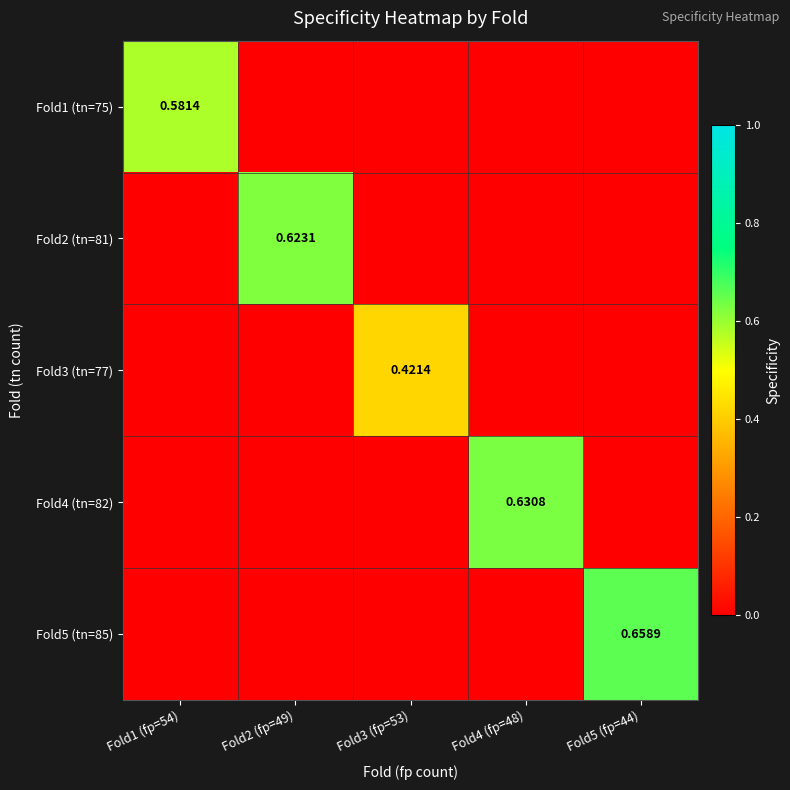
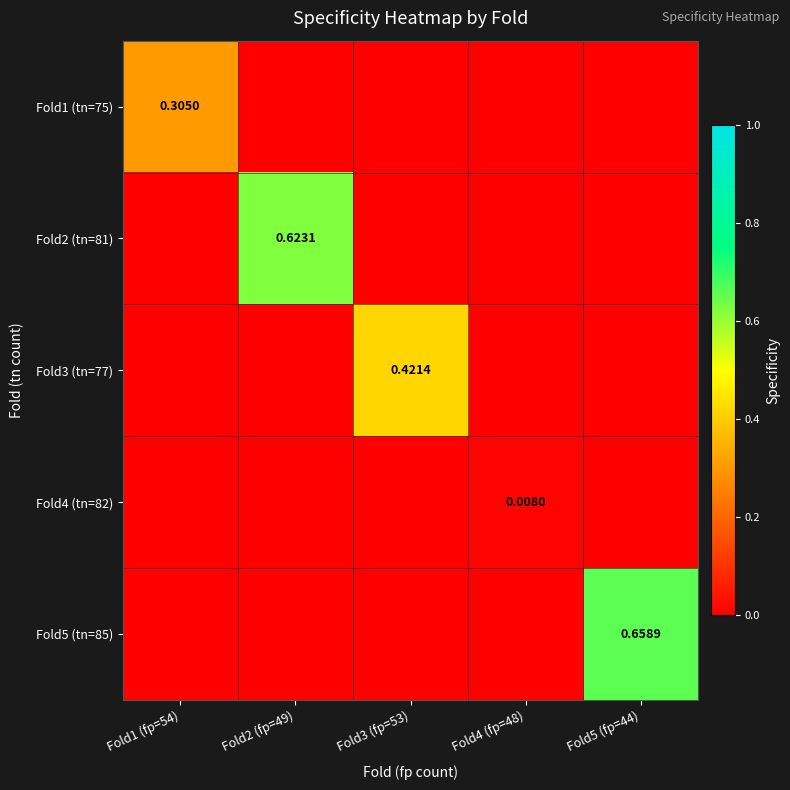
  {
    "Fold1 (tn=75)": {
-     "Fold1 (fp=54)": 0.5814
+     "Fold1 (fp=54)": 0.3050
    },
    "Fold2 (tn=81)": {
      "Fold2 (fp=49)": 0.6231
    },
    "Fold3 (tn=77)": {
      "Fold3 (fp=53)": 0.4214
    },
    "Fold4 (tn=82)": {
-     "Fold4 (fp=48)": 0.6308
+     "Fold4 (fp=48)": 0.0080
    },
    "Fold5 (tn=85)": {
      "Fold5 (fp=44)": 0.6589
    }
  }
